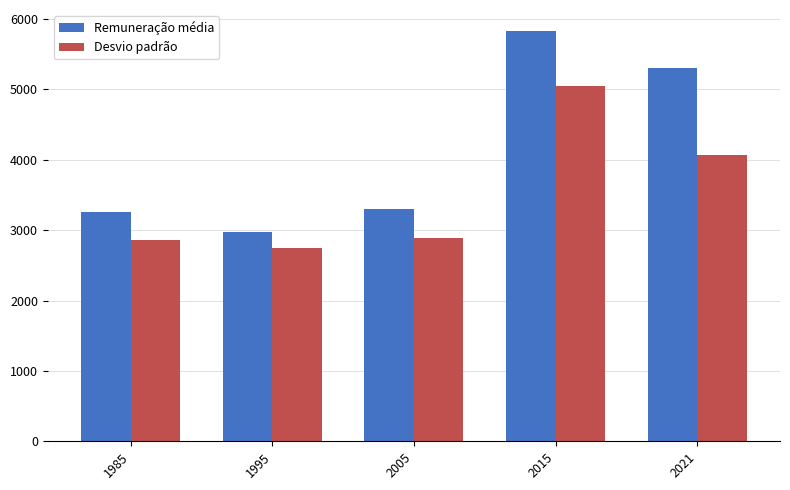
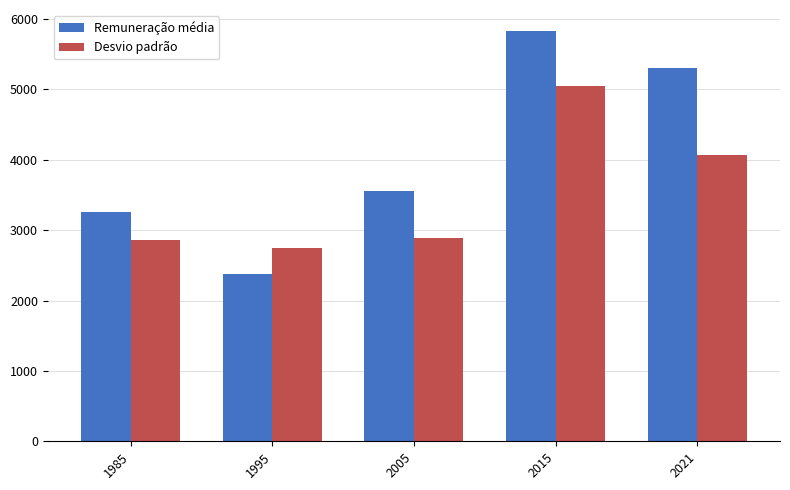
  {
    "Remuneração média": {
      "1985": 3300,
-     "1995": 3000,
-     "2005": 3300,
+     "1995": 2400,
+     "2005": 3600,
      "2015": 5800,
      "2021": 5300
    },
    "Desvio padrão": {
      "1985": 2900,
      "1995": 2800,
      "2005": 2900,
      "2015": 5000,
      "2021": 4100
    }
  }
